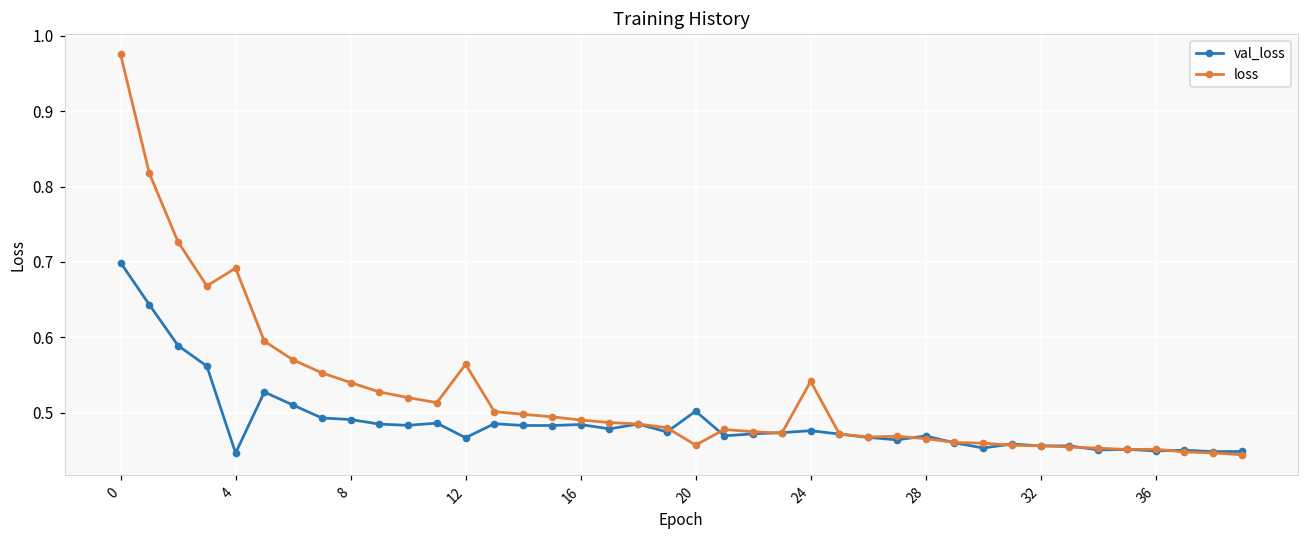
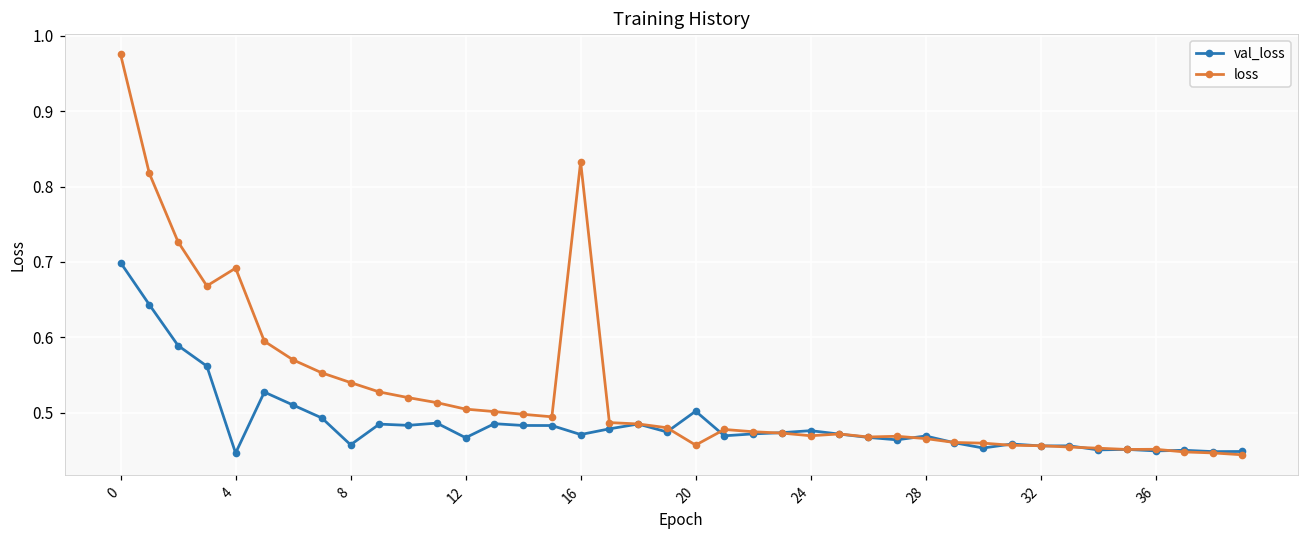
  {
    "val_loss": {
      "0": 0.70,
      "4": 0.45,
-     "8": 0.49,
+     "8": 0.46,
      "12": 0.47,
-     "16": 0.48,
+     "16": 0.47,
      "20": 0.50,
      "24": 0.48
    },
    "loss": {
      "0": 0.98,
      "4": 0.69,
      "8": 0.54,
-     "12": 0.56,
-     "16": 0.49,
+     "12": 0.50,
+     "16": 0.83,
      "20": 0.46,
-     "24": 0.54
+     "24": 0.47
    }
  }
